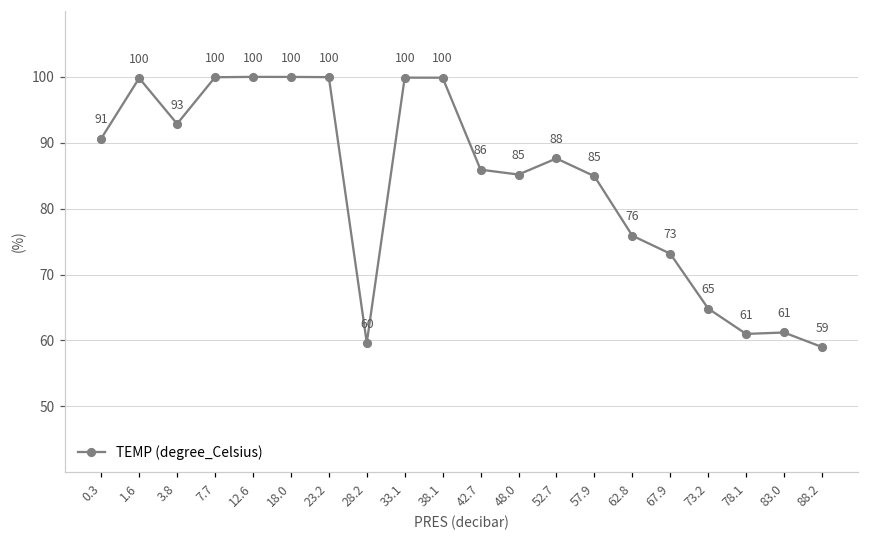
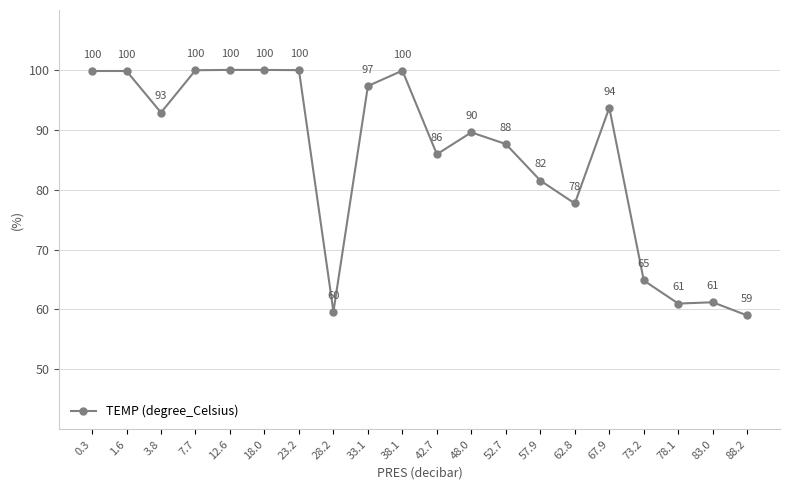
  {
-   "0.3": 91,
+   "0.3": 100,
    "1.6": 100,
    "3.8": 93,
    "7.7": 100,
    "12.6": 100,
    "18.0": 100,
    "23.2": 100,
    "28.2": 60,
-   "33.1": 100,
+   "33.1": 97,
    "38.1": 100,
    "42.7": 86,
-   "48.0": 85,
+   "48.0": 90,
    "52.7": 88,
-   "57.9": 85,
-   "62.8": 76,
-   "67.9": 73,
+   "57.9": 82,
+   "62.8": 78,
+   "67.9": 94,
    "73.2": 65,
    "78.1": 61,
    "83.0": 61,
    "88.2": 59
  }
